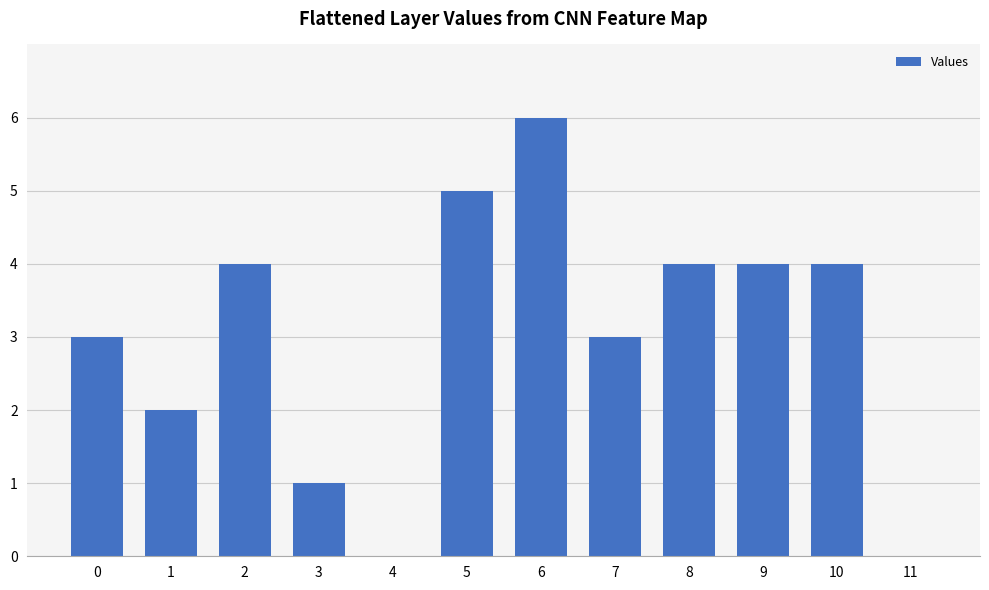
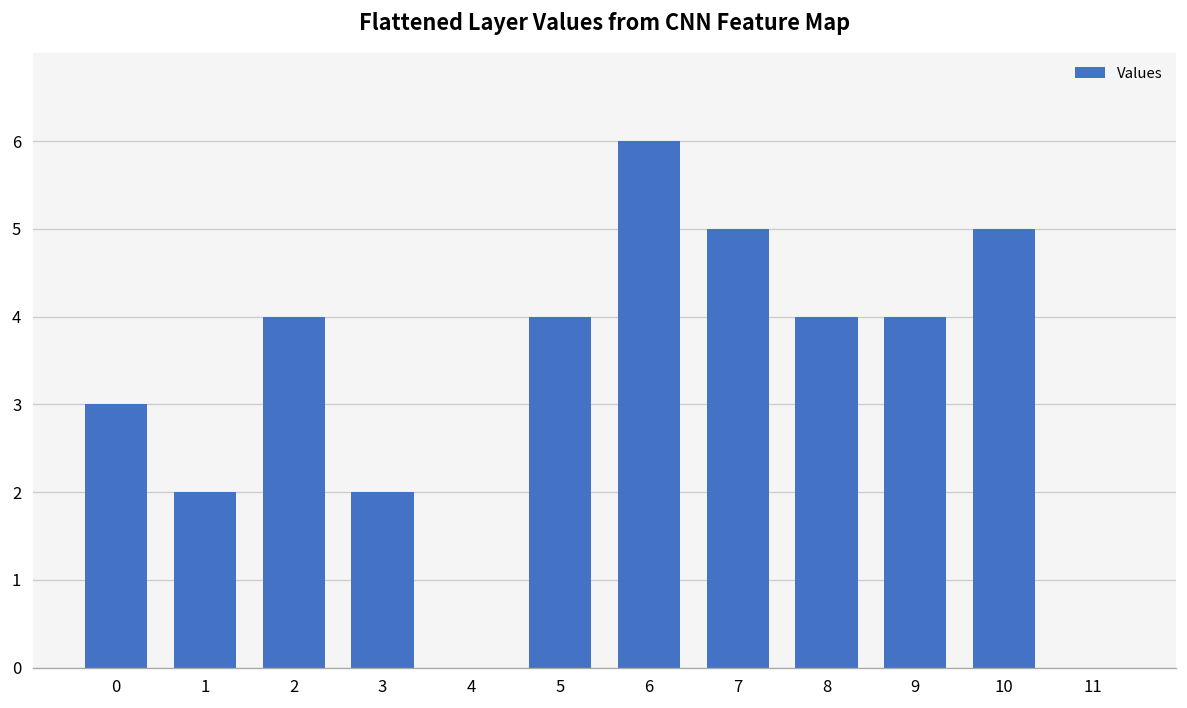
  {
    "0": 3,
    "1": 2,
    "2": 4,
-   "3": 1,
+   "3": 2,
    "4": 0,
-   "5": 5,
+   "5": 4,
    "6": 6,
-   "7": 3,
+   "7": 5,
    "8": 4,
    "9": 4,
-   "10": 4,
+   "10": 5,
    "11": 0
  }
